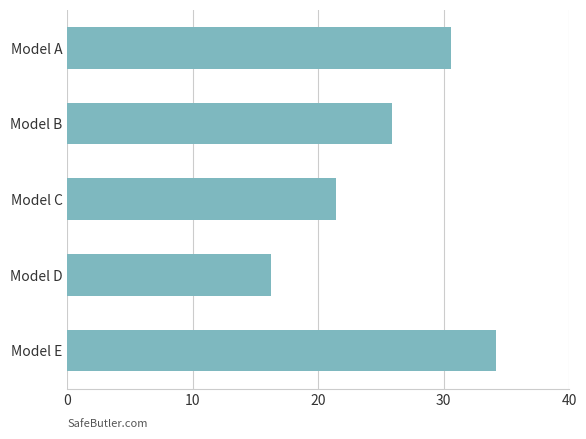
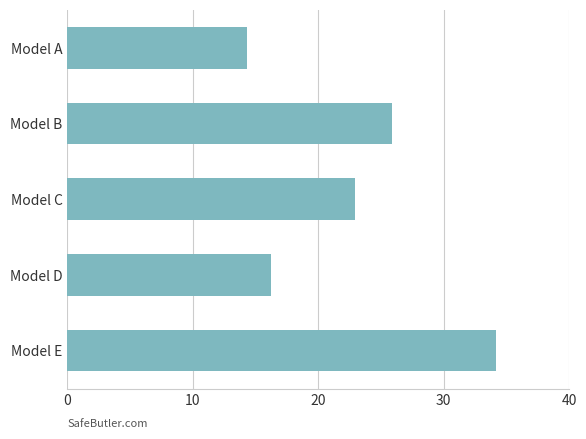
  {
-   "Model A": 30.6,
+   "Model A": 14.3,
    "Model B": 25.9,
-   "Model C": 21.4,
+   "Model C": 22.9,
    "Model D": 16.2,
    "Model E": 34.2
  }
